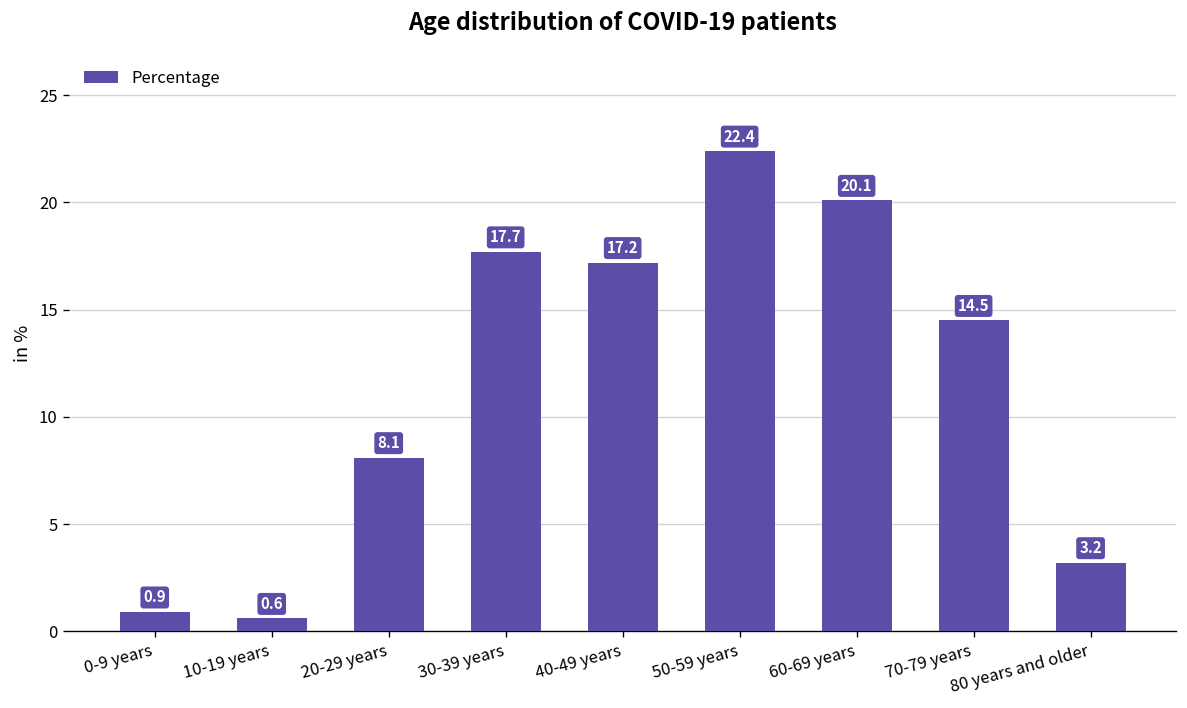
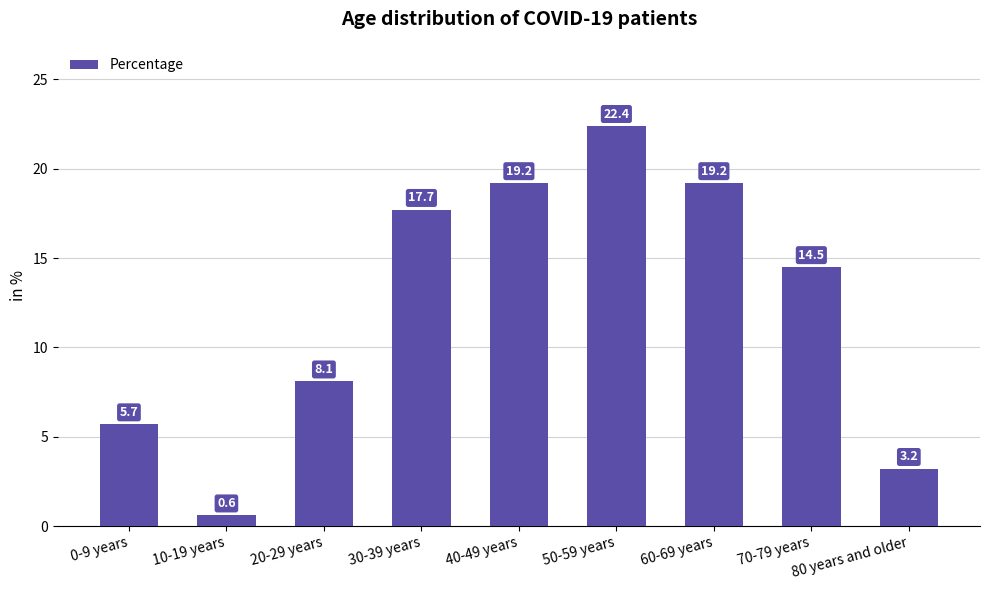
  {
-   "0-9 years": 0.9,
-   "40-49 years": 17.2,
-   "60-69 years": 20.1
+   "0-9 years": 5.7,
+   "40-49 years": 19.2,
+   "60-69 years": 19.2
  }
